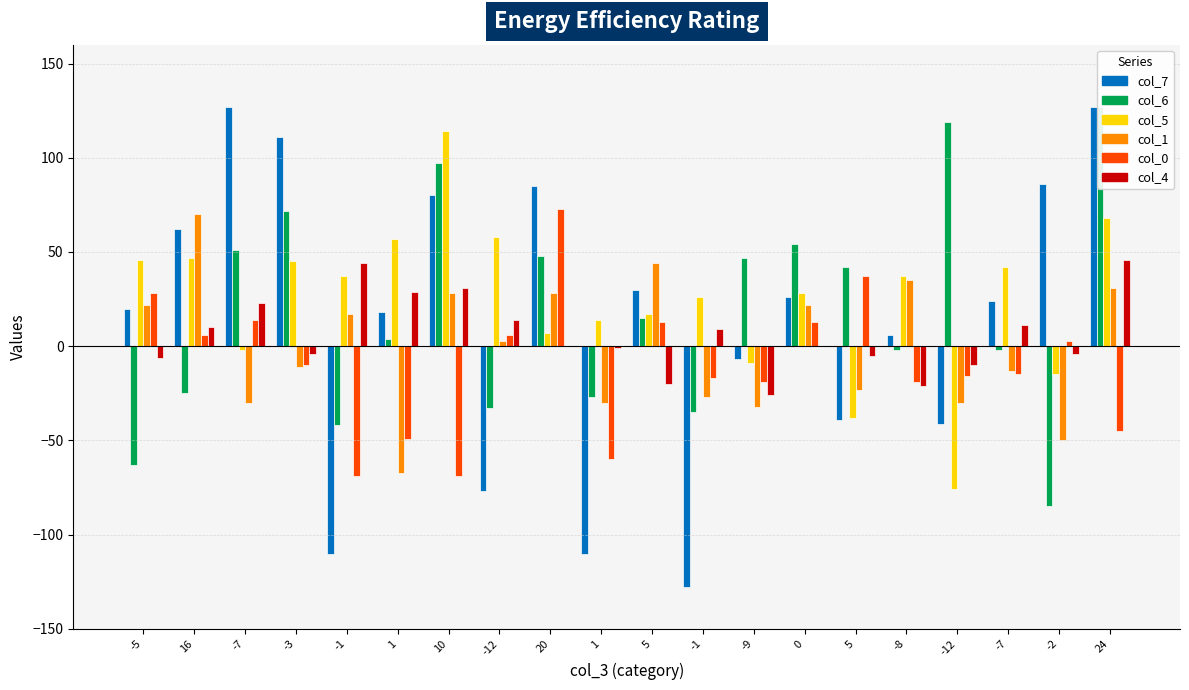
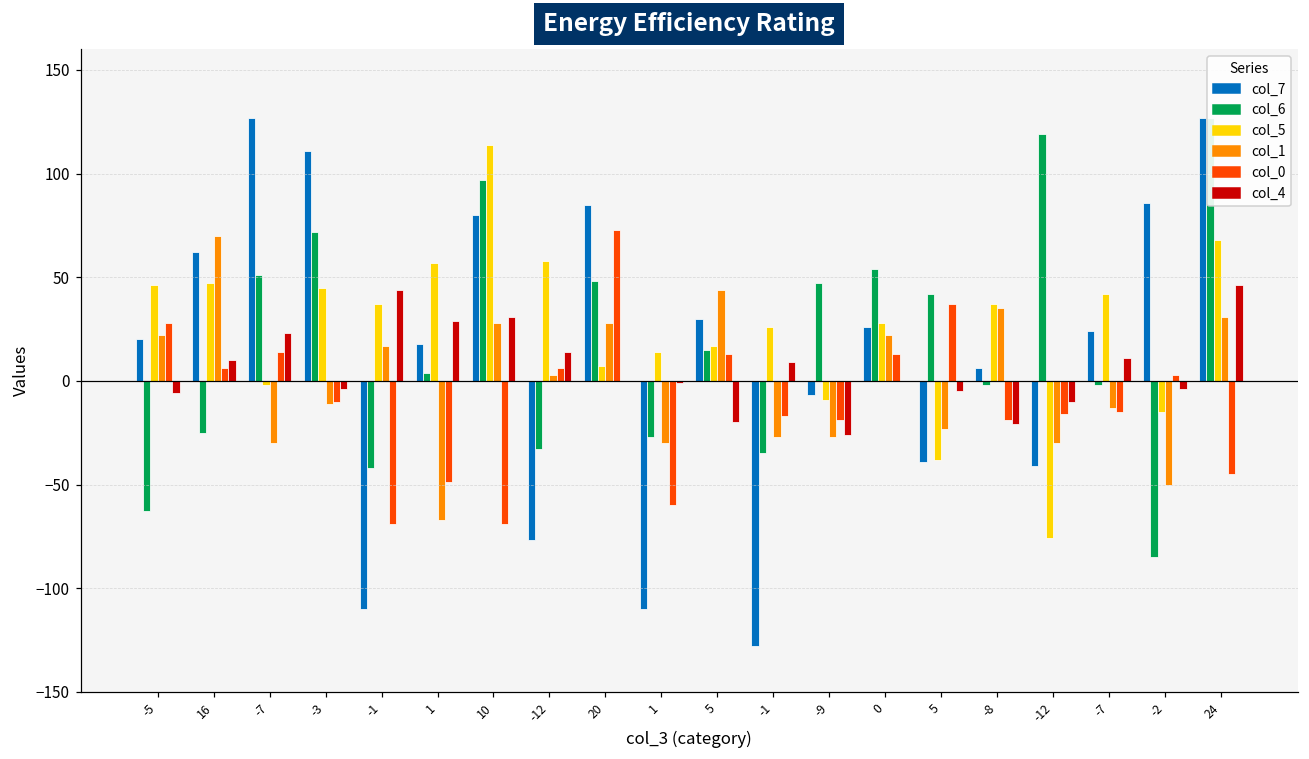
  {
    "col_7": {
      "-5": 20,
      "16": 62,
      "-3": 111,
      "10": 80,
      "20": 85,
      "-9": -7,
      "0": 26,
      "-8": 6,
      "-2": 86,
      "24": 127
    },
    "col_6": {
      "-5": -63,
      "16": -25,
      "-3": 72,
      "10": 97,
      "20": 48,
      "-9": 47,
      "0": 54,
      "-8": -2,
      "-2": -85
    },
    "col_5": {
      "-5": 46,
      "16": 47,
      "-3": 45,
      "10": 114,
      "20": 7,
      "-9": -9,
      "0": 28,
      "-8": 37,
      "-2": -15,
      "24": 68
    },
    "col_1": {
      "-5": 22,
      "16": 70,
      "-3": -11,
      "10": 28,
      "20": 28,
-     "-9": -32,
+     "-9": -27,
      "0": 22,
      "-8": 35,
      "-2": -50,
      "24": 31
    },
    "col_0": {
      "-5": 28,
      "16": 6,
      "-3": -10,
      "10": -69,
      "20": 73,
      "-9": -19,
      "0": 13,
      "-8": -19,
      "-2": 3,
      "24": -45
    },
    "col_4": {
      "-5": -6,
      "16": 10,
      "-3": -4,
      "10": 31,
      "20": 0,
      "-9": -26,
      "0": 0,
      "-8": -21,
      "-2": -4,
      "24": 46
    }
  }
